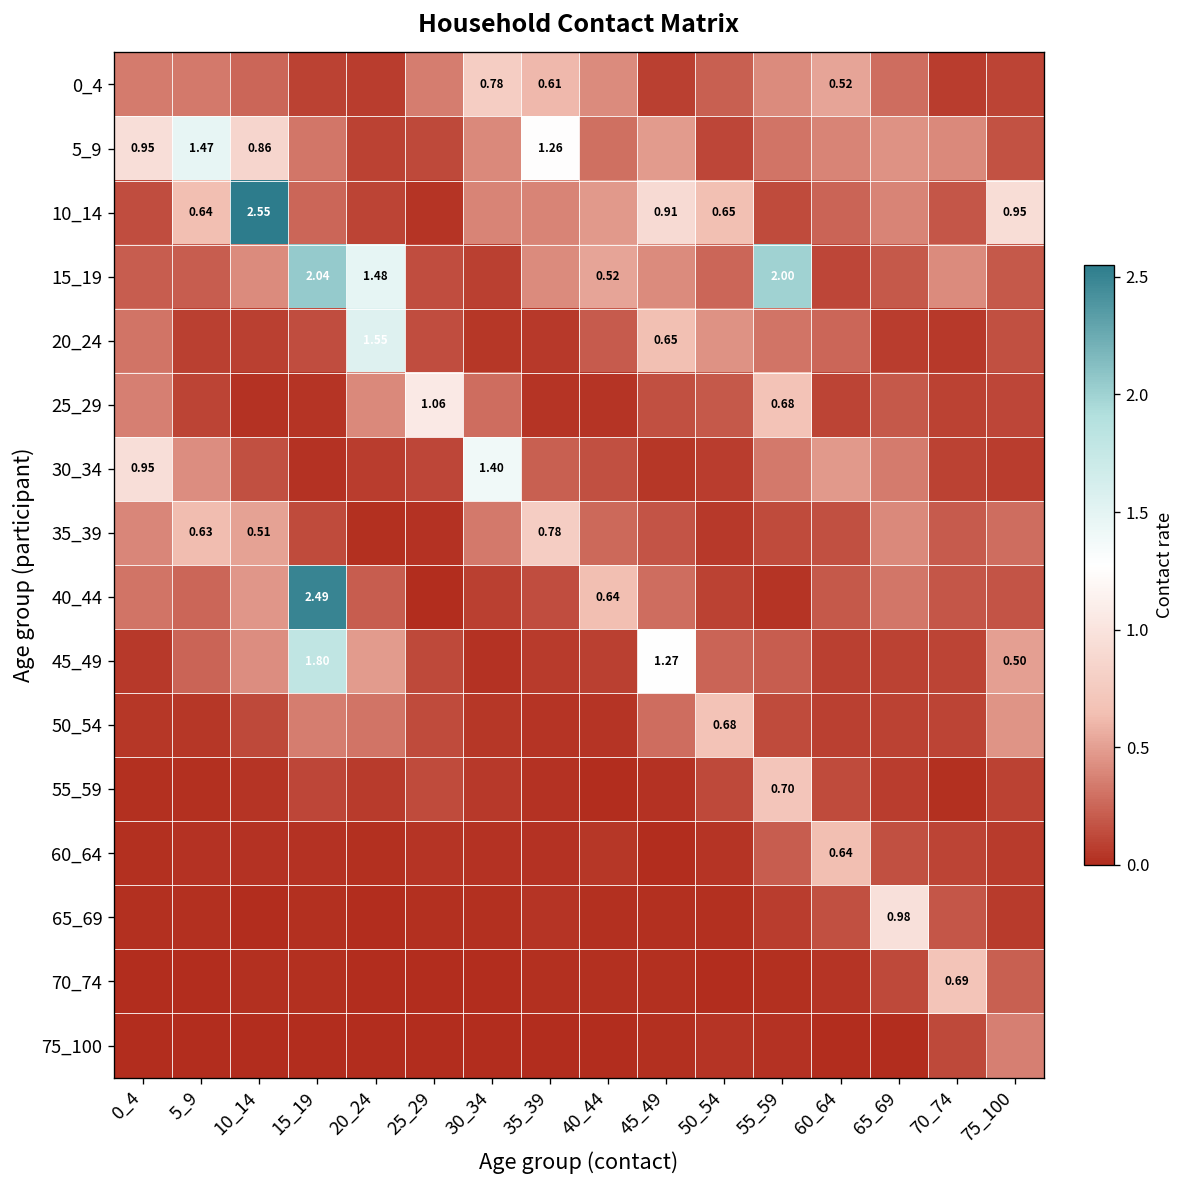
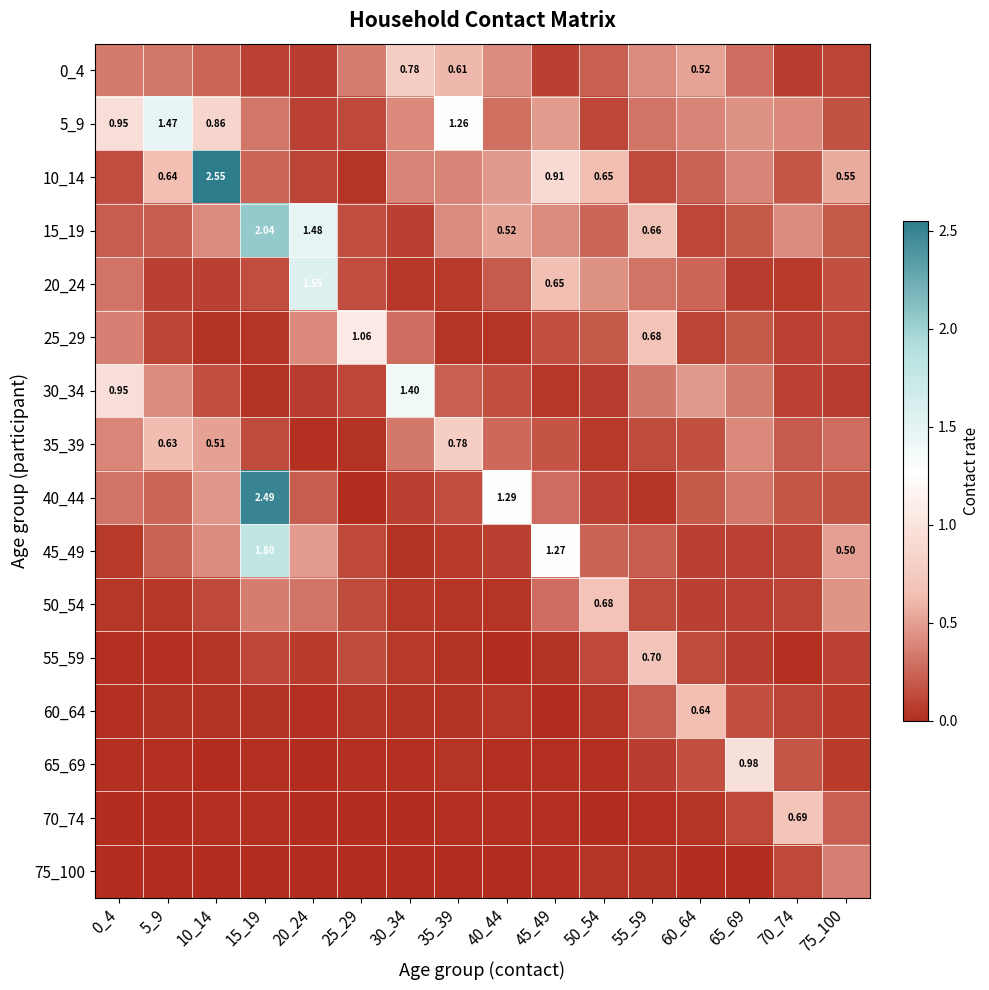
  {
    "0_4": {
      "30_34": 0.78,
      "35_39": 0.61,
      "60_64": 0.52
    },
    "5_9": {
      "0_4": 0.95,
      "5_9": 1.47,
      "10_14": 0.86,
      "35_39": 1.26
    },
    "10_14": {
      "5_9": 0.64,
      "10_14": 2.55,
      "45_49": 0.91,
      "50_54": 0.65,
-     "75_100": 0.95
+     "75_100": 0.55
    },
    "15_19": {
      "15_19": 2.04,
      "20_24": 1.48,
      "40_44": 0.52,
-     "55_59": 2.00
+     "55_59": 0.66
    },
    "20_24": {
      "45_49": 0.65
    },
    "25_29": {
      "25_29": 1.06,
      "55_59": 0.68
    },
    "30_34": {
      "0_4": 0.95,
      "30_34": 1.40
    },
    "35_39": {
      "5_9": 0.63,
      "10_14": 0.51,
      "35_39": 0.78
    },
    "40_44": {
      "15_19": 2.49,
-     "40_44": 0.64
+     "40_44": 1.29
    },
    "45_49": {
      "15_19": 1.80,
      "45_49": 1.27,
      "75_100": 0.50
    },
    "50_54": {
      "50_54": 0.68
    },
    "55_59": {
      "55_59": 0.70
    },
    "60_64": {
      "60_64": 0.64
    },
    "65_69": {
      "65_69": 0.98
    },
    "70_74": {
      "70_74": 0.69
    }
  }
